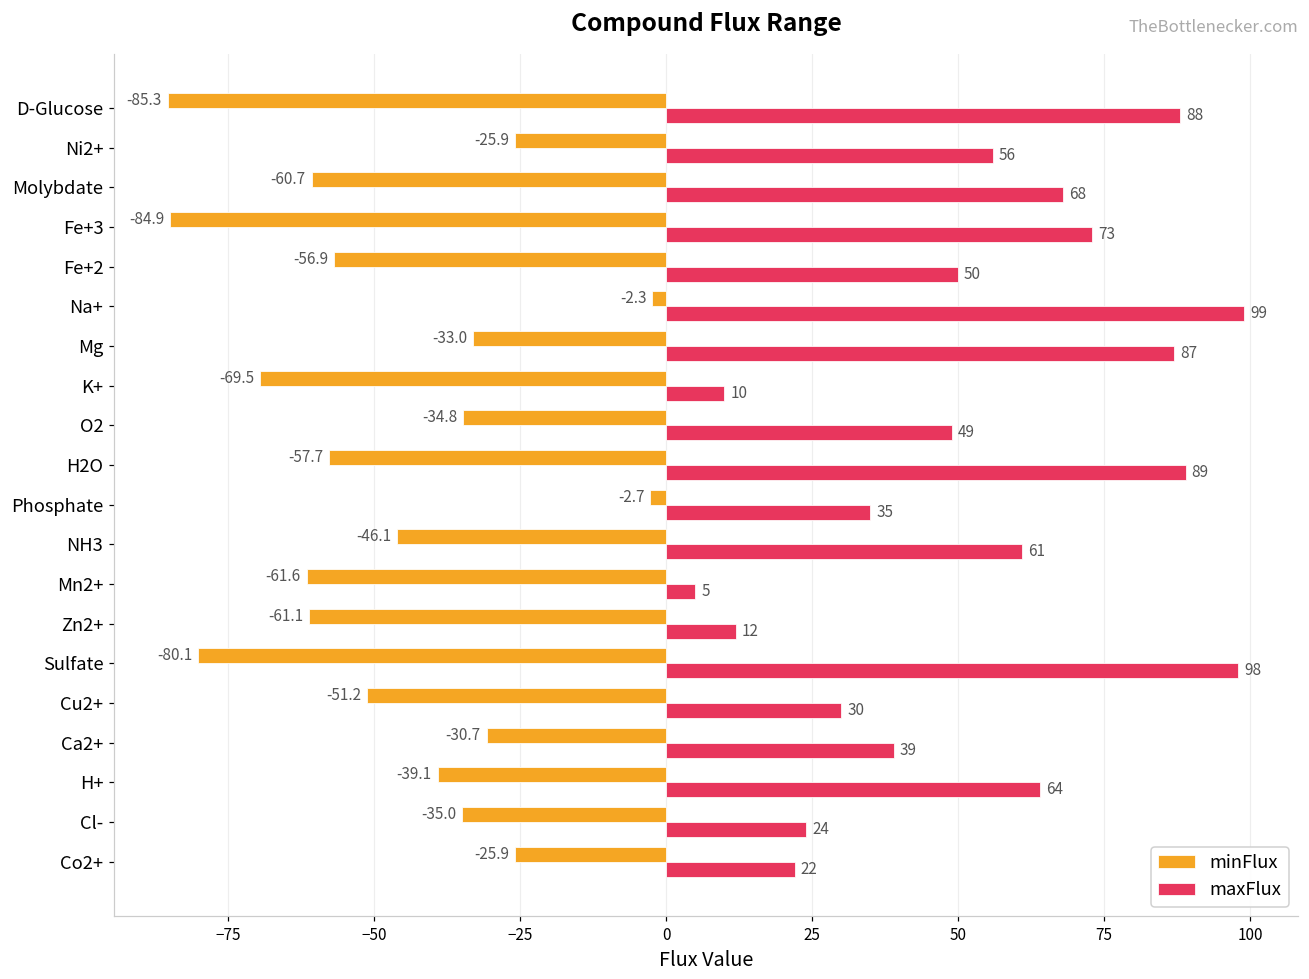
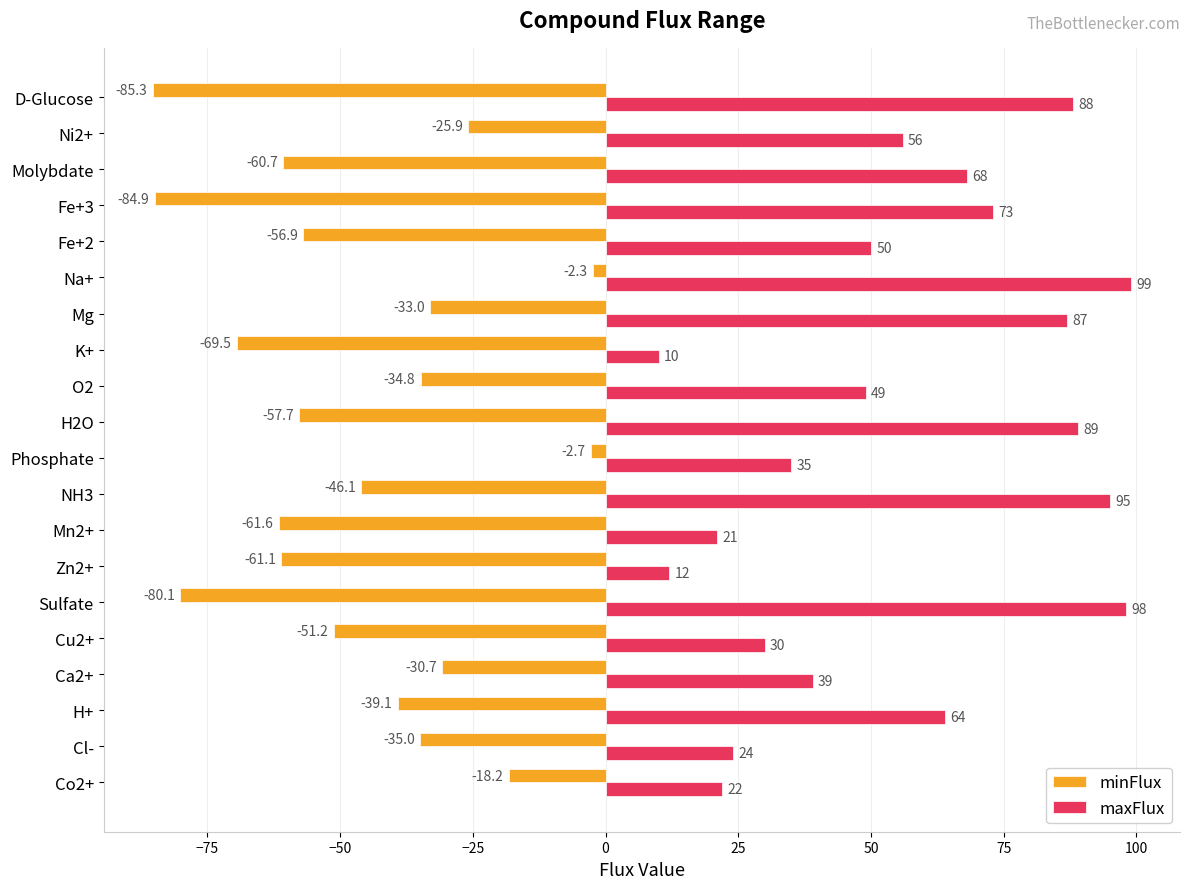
  {
    "minFlux": {
      "D-Glucose": -85.3,
      "Ni2+": -25.9,
      "Molybdate": -60.7,
      "Fe+3": -84.9,
      "Fe+2": -56.9,
      "Na+": -2.3,
      "Mg": -33.0,
      "K+": -69.5,
      "O2": -34.8,
      "H2O": -57.7,
      "Phosphate": -2.7,
      "NH3": -46.1,
      "Mn2+": -61.6,
      "Zn2+": -61.1,
      "Sulfate": -80.1,
      "Cu2+": -51.2,
      "Ca2+": -30.7,
      "H+": -39.1,
      "Cl-": -35.0,
-     "Co2+": -25.9
+     "Co2+": -18.2
    },
    "maxFlux": {
      "D-Glucose": 88,
      "Ni2+": 56,
      "Molybdate": 68,
      "Fe+3": 73,
      "Fe+2": 50,
      "Na+": 99,
      "Mg": 87,
      "K+": 10,
      "O2": 49,
      "H2O": 89,
      "Phosphate": 35,
-     "NH3": 61,
-     "Mn2+": 5,
+     "NH3": 95,
+     "Mn2+": 21,
      "Zn2+": 12,
      "Sulfate": 98,
      "Cu2+": 30,
      "Ca2+": 39,
      "H+": 64,
      "Cl-": 24,
      "Co2+": 22
    }
  }
